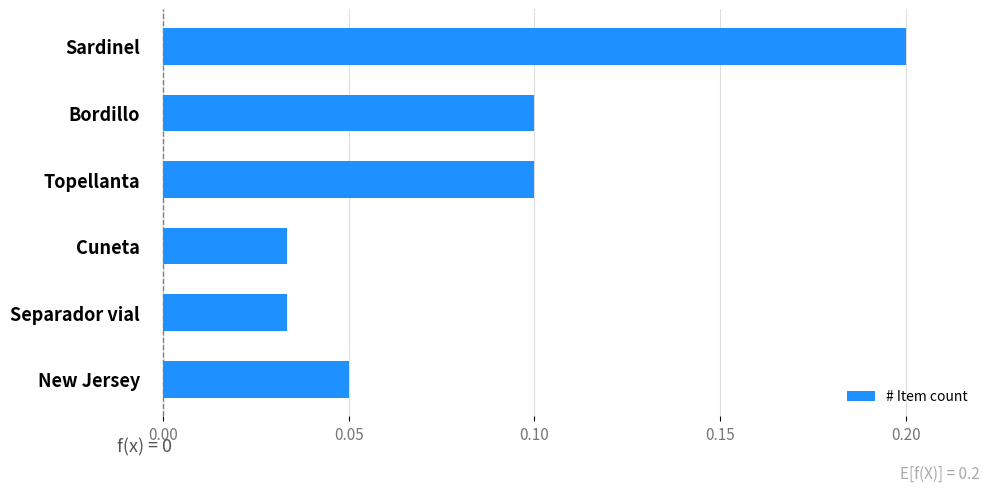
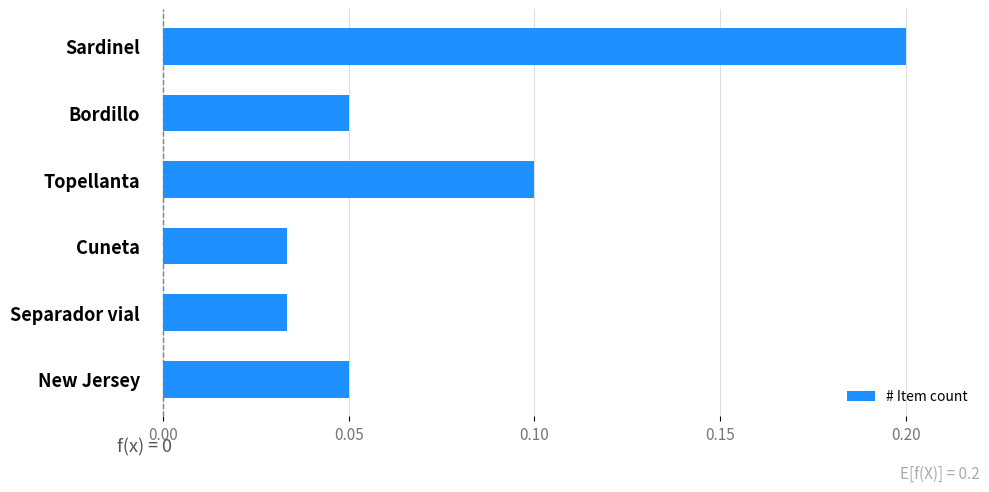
  {
    "Sardinel": 0.200,
-   "Bordillo": 0.100,
+   "Bordillo": 0.050,
    "Topellanta": 0.100,
    "Cuneta": 0.033,
    "Separador vial": 0.033,
    "New Jersey": 0.050
  }
